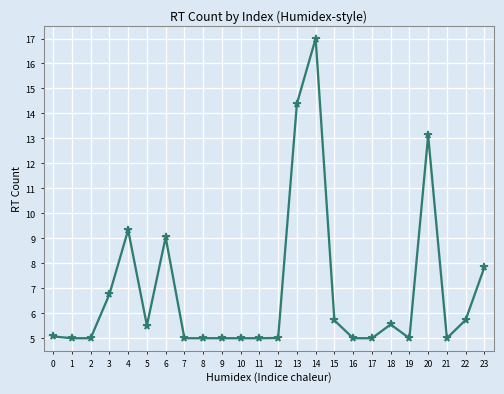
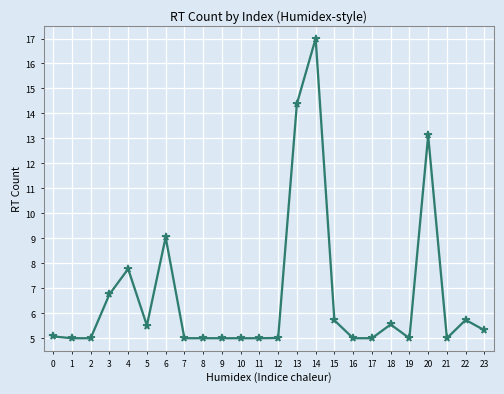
  {
    "0": 5.1,
    "1": 5.0,
    "2": 5.0,
    "3": 6.8,
-   "4": 9.3,
+   "4": 7.8,
    "5": 5.5,
    "6": 9.0,
    "7": 5.0,
    "8": 5.0,
    "9": 5.0,
    "10": 5.0,
    "11": 5.0,
    "12": 5.0,
    "13": 14.4,
    "14": 17.0,
    "15": 5.7,
    "16": 5.0,
    "17": 5.0,
    "18": 5.6,
    "19": 5.0,
    "20": 13.1,
    "21": 5.0,
    "22": 5.7,
-   "23": 7.8
+   "23": 5.3
  }
